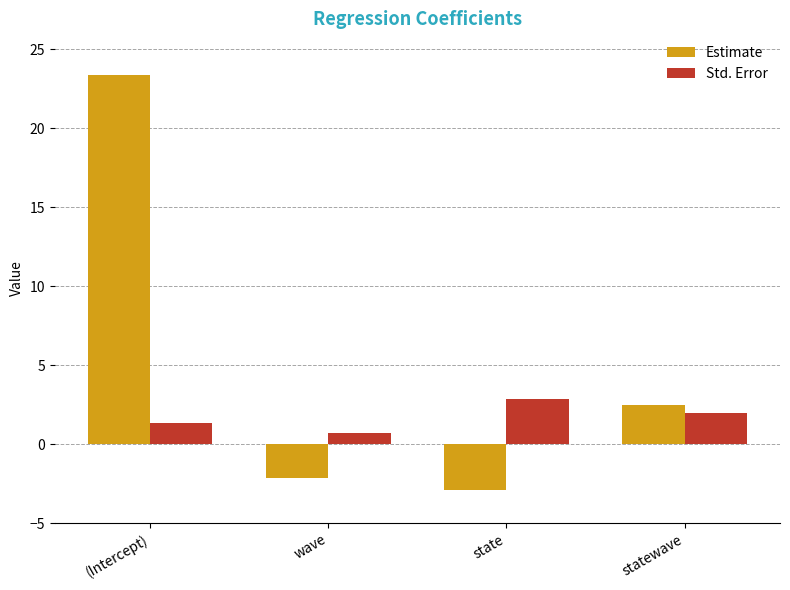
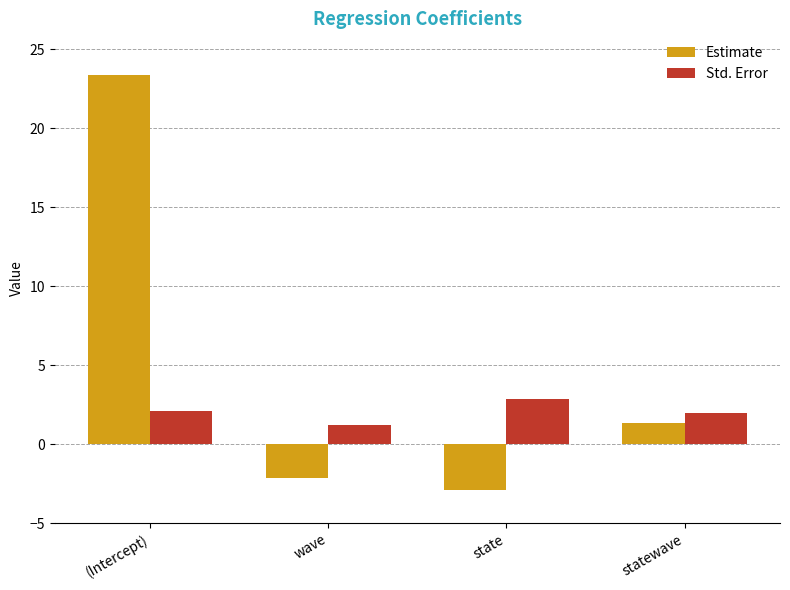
  {
    "Estimate": {
      "(Intercept)": 23.3,
      "wave": -2.2,
      "state": -2.9,
-     "statewave": 2.5
+     "statewave": 1.4
    },
    "Std. Error": {
-     "(Intercept)": 1.3,
-     "wave": 0.7,
+     "(Intercept)": 2.1,
+     "wave": 1.2,
      "state": 2.8,
      "statewave": 2.0
    }
  }
